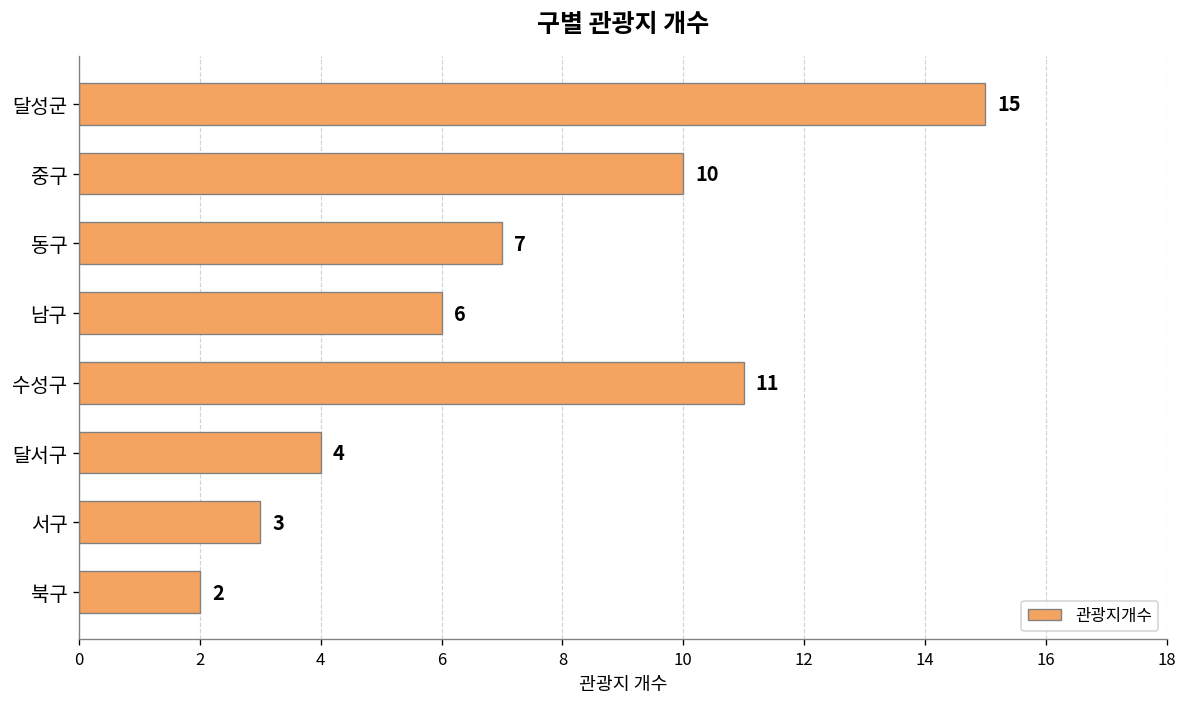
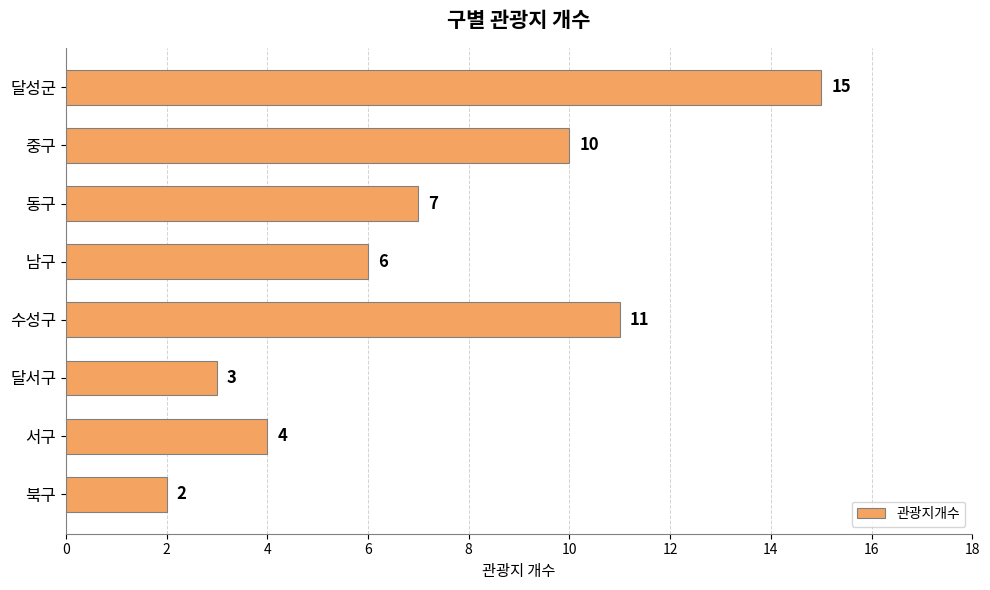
  {
    "달성군": 15,
    "중구": 10,
    "동구": 7,
    "남구": 6,
    "수성구": 11,
-   "달서구": 4,
-   "서구": 3,
+   "달서구": 3,
+   "서구": 4,
    "북구": 2
  }
